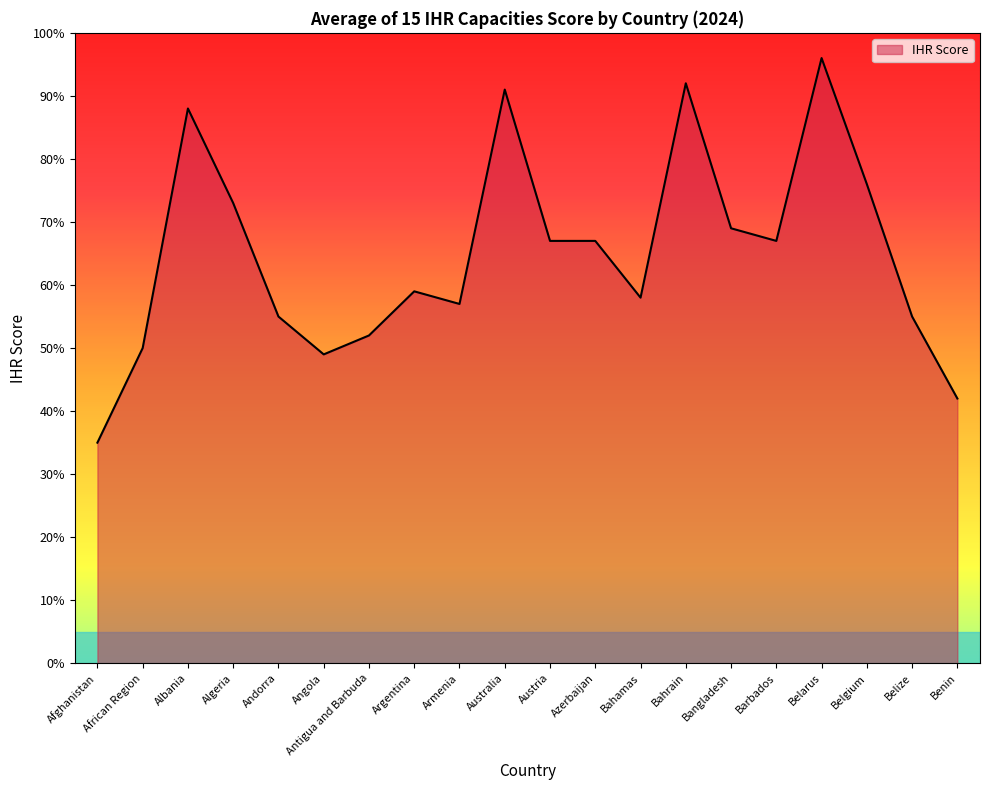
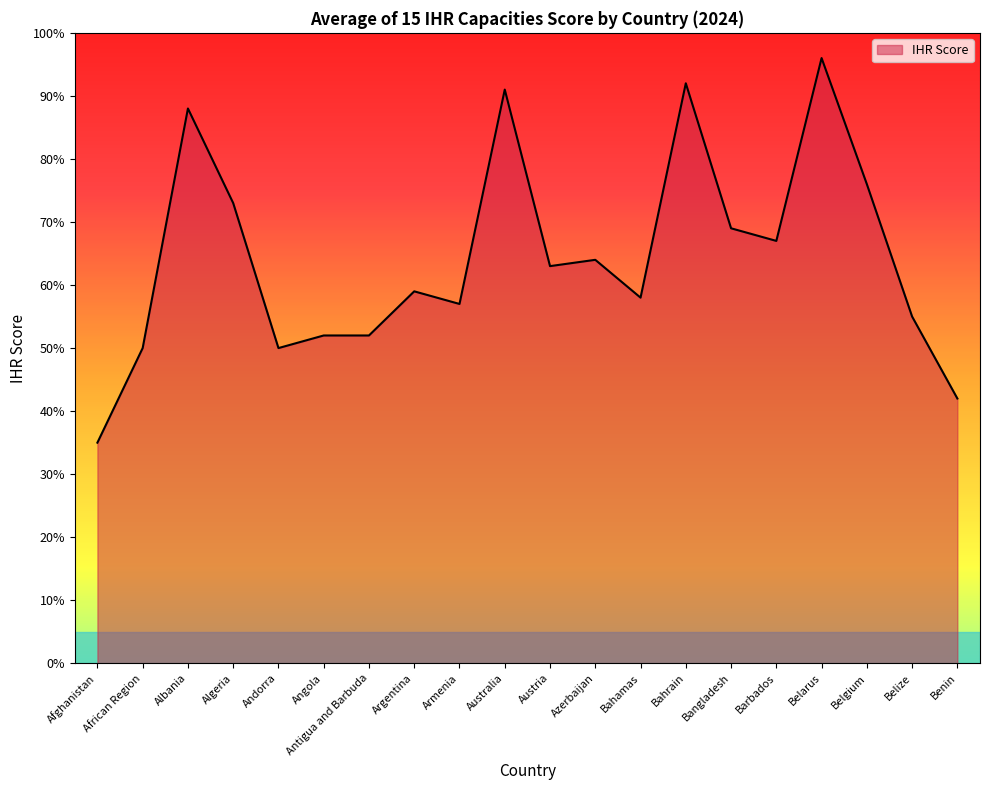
  {
    "Afghanistan": "35%",
    "African Region": "50%",
    "Albania": "88%",
    "Algeria": "73%",
-   "Andorra": "55%",
-   "Angola": "49%",
+   "Andorra": "50%",
+   "Angola": "52%",
    "Antigua and Barbuda": "52%",
    "Argentina": "59%",
    "Armenia": "57%",
    "Australia": "91%",
-   "Austria": "67%",
-   "Azerbaijan": "67%",
+   "Austria": "63%",
+   "Azerbaijan": "64%",
    "Bahamas": "58%",
    "Bahrain": "92%",
    "Bangladesh": "69%",
    "Barbados": "67%",
    "Belarus": "96%",
    "Belgium": "76%",
    "Belize": "55%",
    "Benin": "42%"
  }
